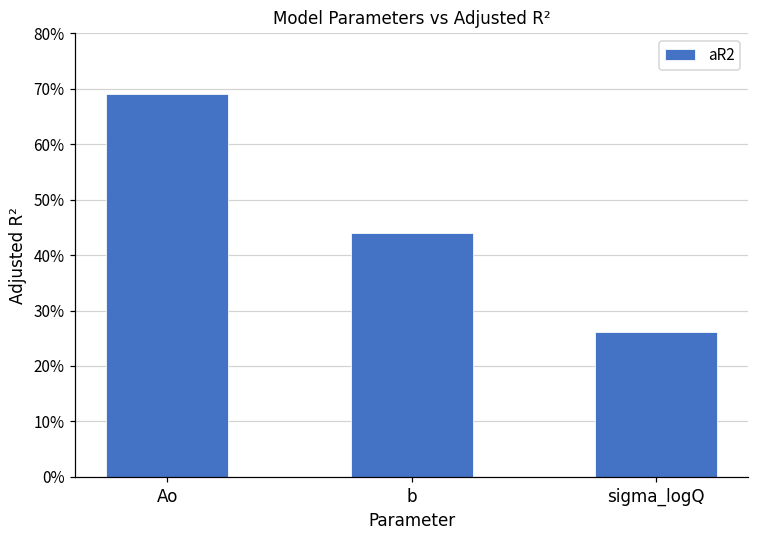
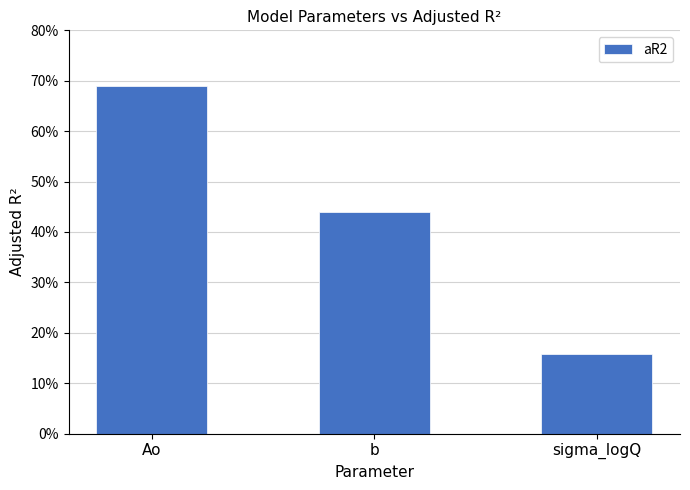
  {
    "Ao": "69%",
    "b": "44%",
-   "sigma_logQ": "26%"
+   "sigma_logQ": "16%"
  }
